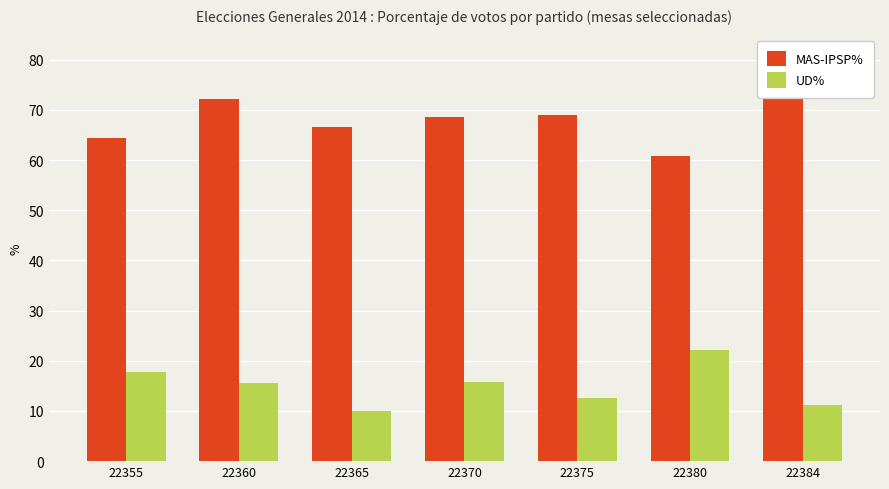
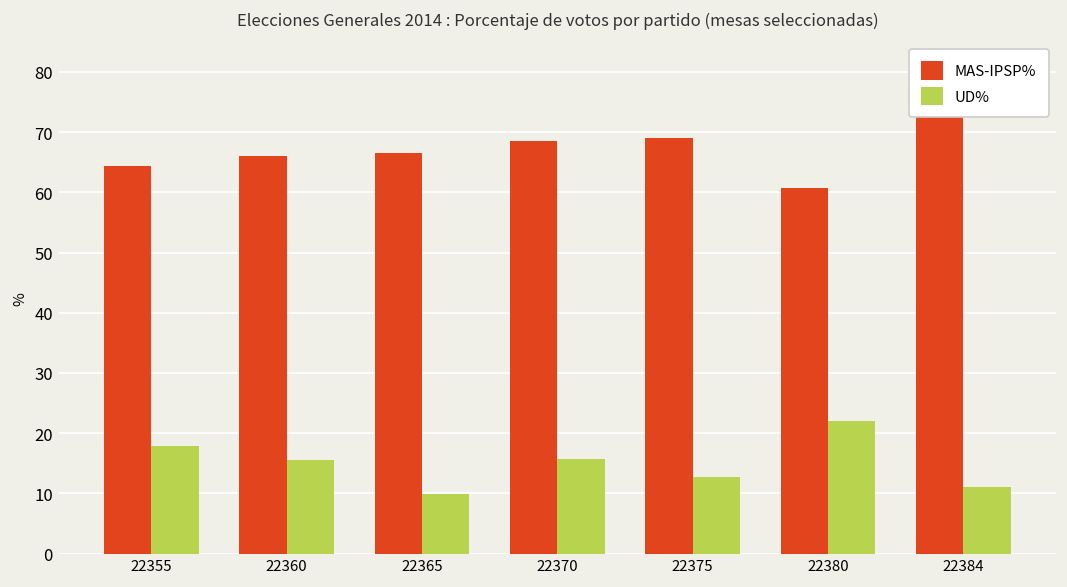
  {
    "MAS-IPSP%": {
      "22355": 64,
-     "22360": 72,
+     "22360": 66,
      "22365": 67,
      "22370": 69,
      "22375": 69,
      "22380": 61
    },
    "UD%": {
      "22355": 18,
      "22360": 16,
      "22365": 10,
      "22370": 16,
      "22375": 13,
      "22380": 22,
      "22384": 11
    }
  }
